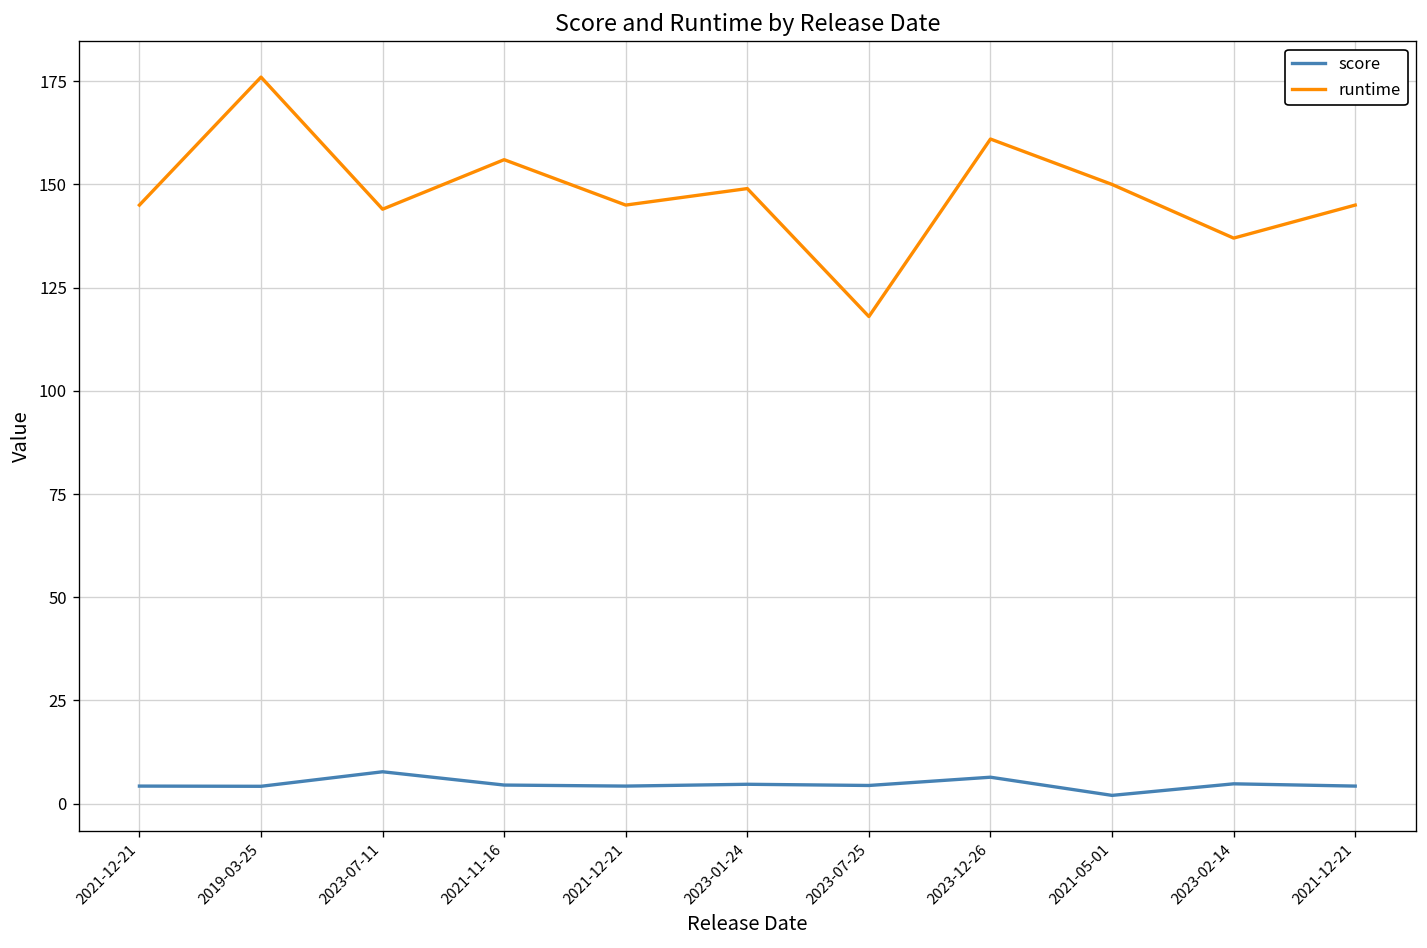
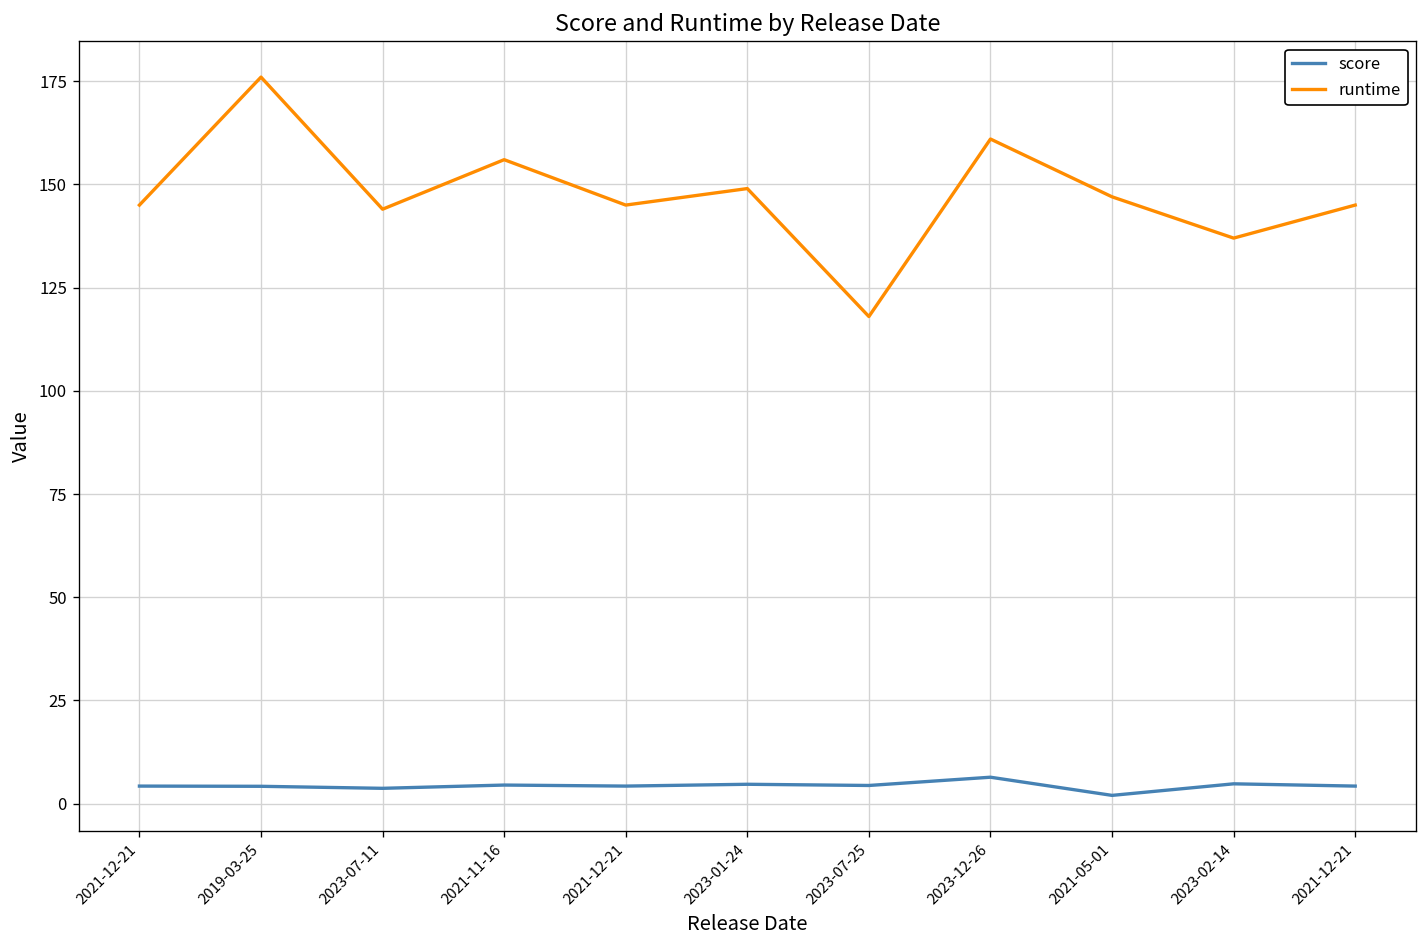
  {
    "score": {
      "2019-03-25": 4,
-     "2023-07-11": 8,
+     "2023-07-11": 4,
      "2021-11-16": 5,
      "2023-01-24": 5,
      "2023-07-25": 4,
      "2023-12-26": 6,
      "2021-05-01": 2,
      "2023-02-14": 5
    },
    "runtime": {
      "2019-03-25": 176,
      "2023-07-11": 144,
      "2021-11-16": 156,
      "2023-01-24": 149,
      "2023-07-25": 118,
      "2023-12-26": 161,
-     "2021-05-01": 150,
+     "2021-05-01": 147,
      "2023-02-14": 137
    }
  }
